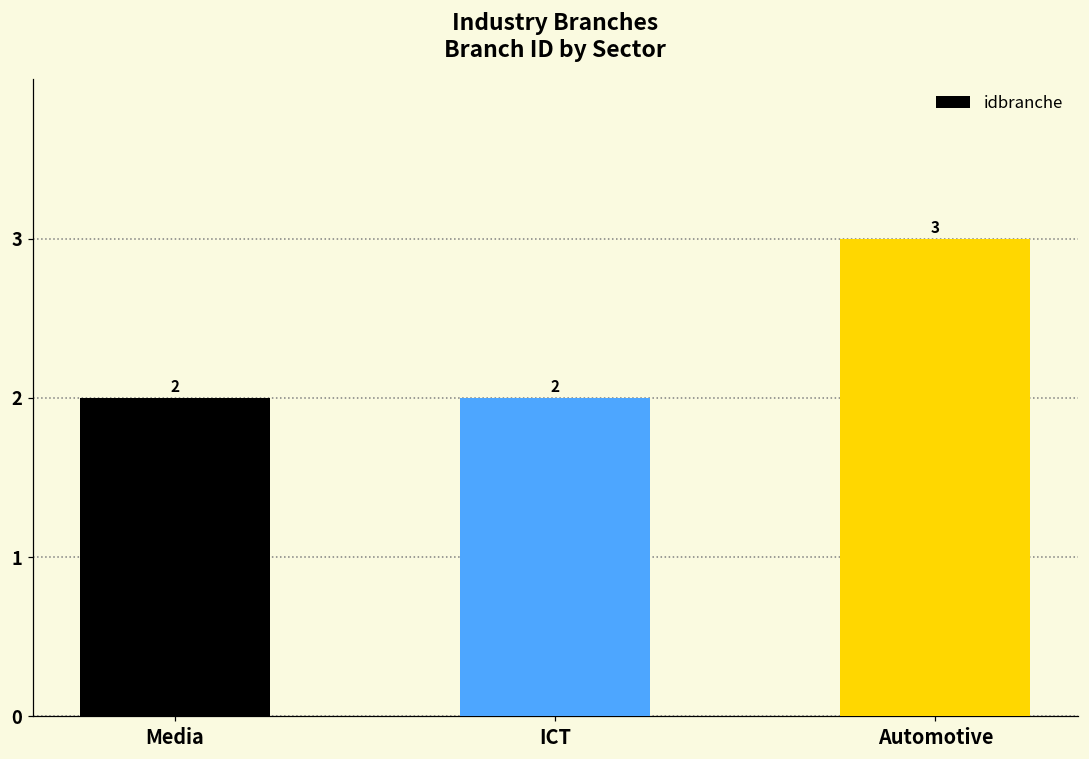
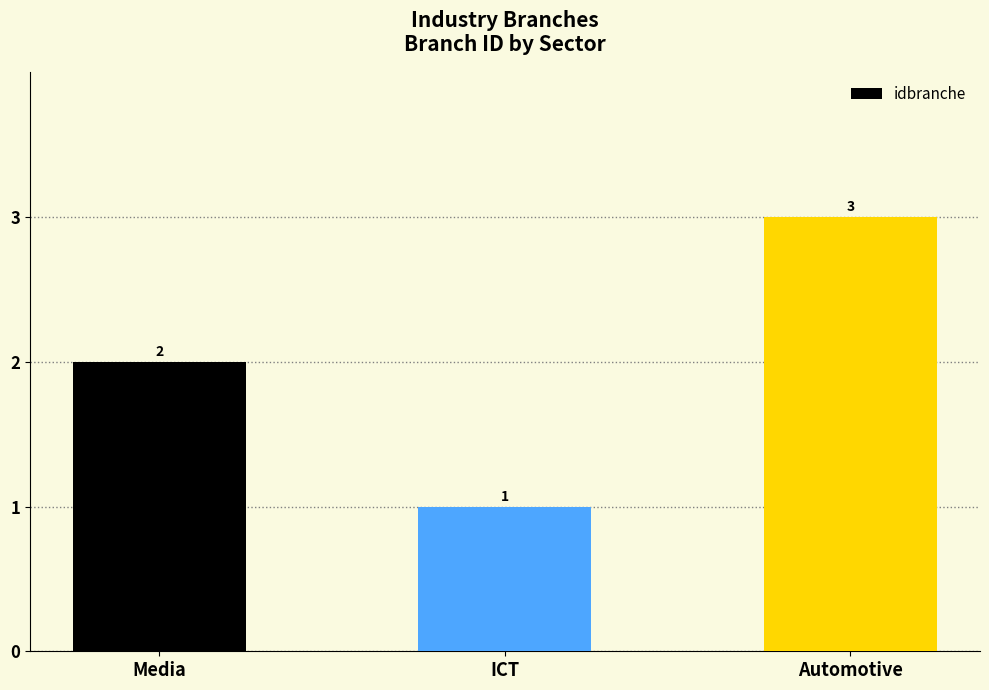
  {
    "Media": 2,
-   "ICT": 2,
+   "ICT": 1,
    "Automotive": 3
  }
